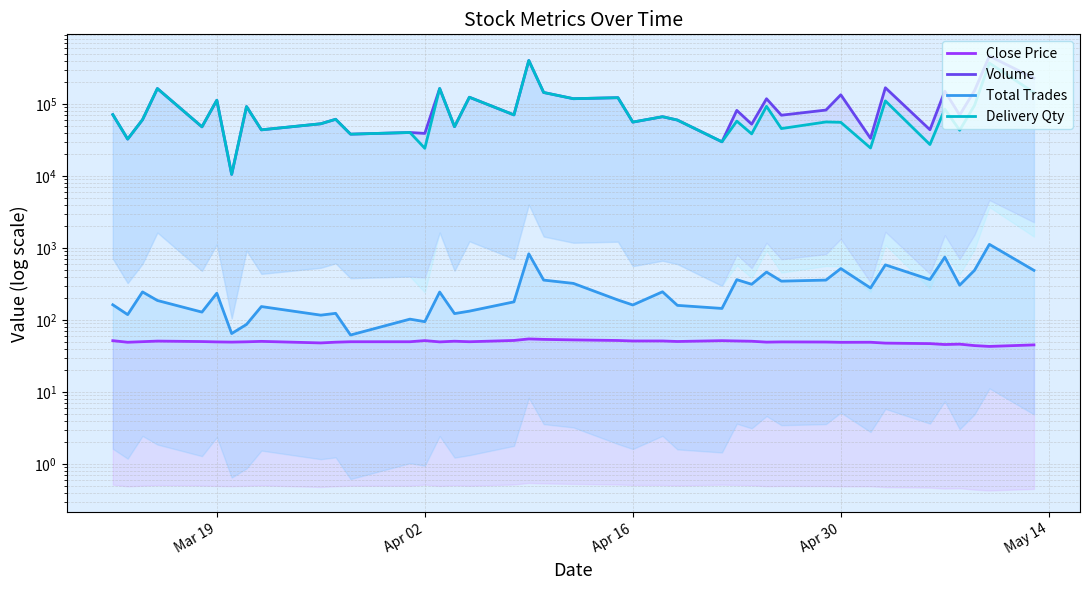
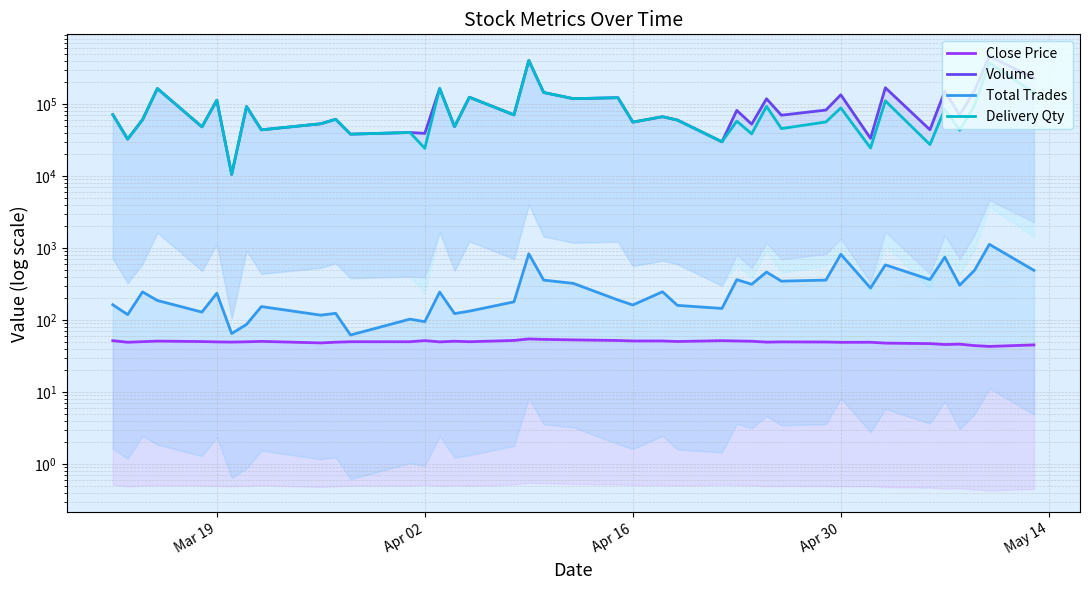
  {
    "Total Trades": {
      "Mar 19": 240,
      "Apr 02": 100,
      "Apr 16": 160,
-     "Apr 30": 500
+     "Apr 30": 800
    },
    "Delivery Qty": {
      "Apr 02": 24000,
-     "Apr 30": 60000
+     "Apr 30": 90000
    }
  }
